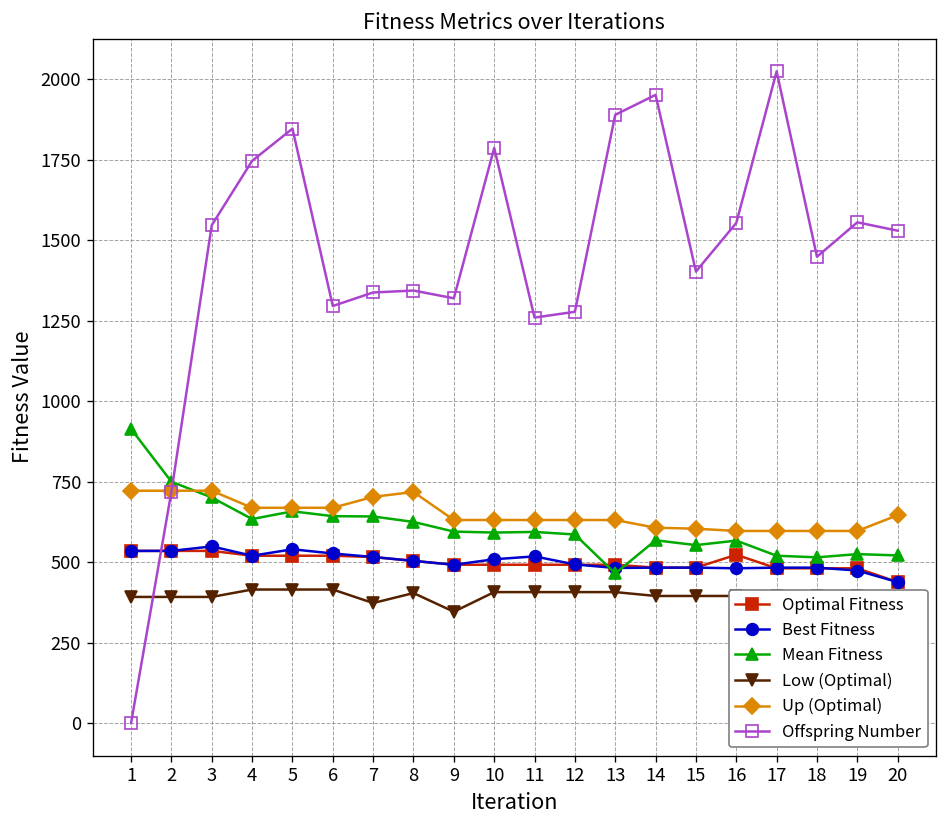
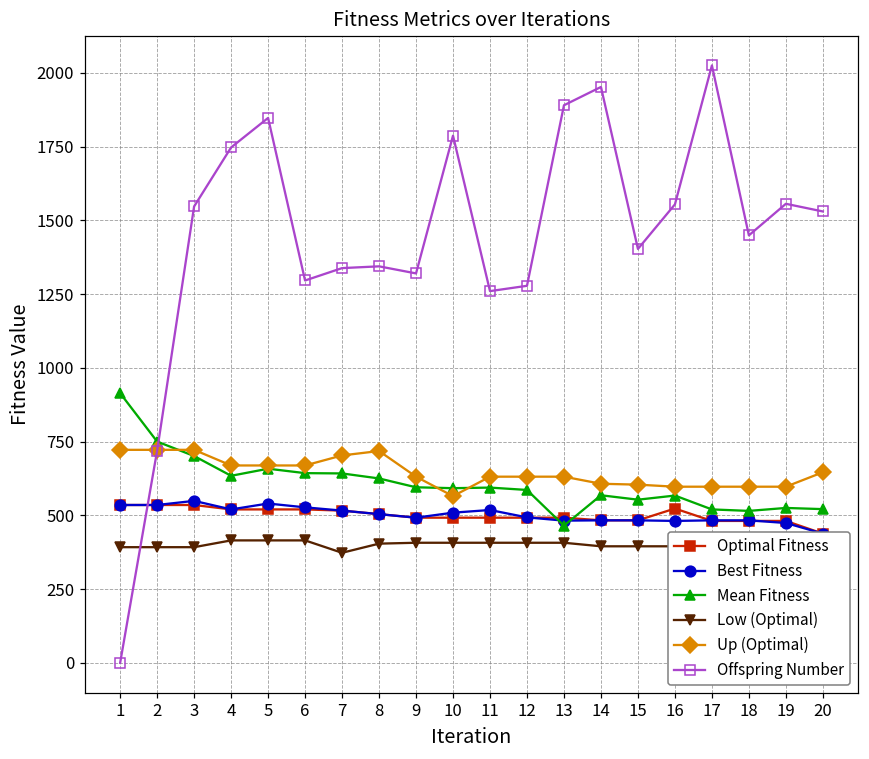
  {
    "Optimal Fitness": {
      "3": 540,
      "5": 520,
      "10": 490,
      "11": 490,
      "13": 490,
      "16": 520
    },
    "Best Fitness": {
      "3": 550,
      "5": 540,
      "10": 510,
      "11": 520,
      "13": 480,
      "16": 480
    },
    "Mean Fitness": {
      "1": 910,
      "2": 750,
      "3": 700,
      "4": 630,
      "5": 660,
      "6": 640,
      "7": 640,
      "8": 630,
      "9": 600,
      "10": 590,
      "11": 590,
      "12": 590,
      "13": 470,
      "14": 570,
      "15": 550,
      "16": 570,
      "17": 520,
      "18": 520,
      "19": 530,
      "20": 520
    },
    "Low (Optimal)": {
      "1": 390,
      "2": 390,
      "3": 390,
      "4": 420,
      "5": 420,
      "6": 420,
      "7": 370,
      "8": 400,
-     "9": 350,
+     "9": 410,
      "10": 410,
      "11": 410,
      "12": 410,
      "13": 410,
      "14": 400,
      "15": 400
    },
    "Up (Optimal)": {
      "1": 720,
      "3": 720,
      "4": 670,
      "5": 670,
      "6": 670,
      "7": 700,
      "8": 720,
      "9": 630,
-     "10": 630,
+     "10": 570,
      "11": 630,
      "12": 630,
      "13": 630,
      "14": 610,
      "15": 600,
      "16": 600,
      "17": 600,
      "18": 600,
      "19": 600,
      "20": 650
    },
    "Offspring Number": {
      "1": 0,
      "3": 1550,
      "4": 1750,
      "5": 1850,
      "6": 1300,
      "7": 1340,
      "8": 1340,
      "9": 1320,
      "10": 1790,
      "11": 1260,
      "12": 1280,
      "13": 1890,
      "14": 1950,
      "15": 1400,
      "16": 1550,
      "17": 2030,
      "18": 1450,
      "19": 1560,
      "20": 1530
    }
  }
